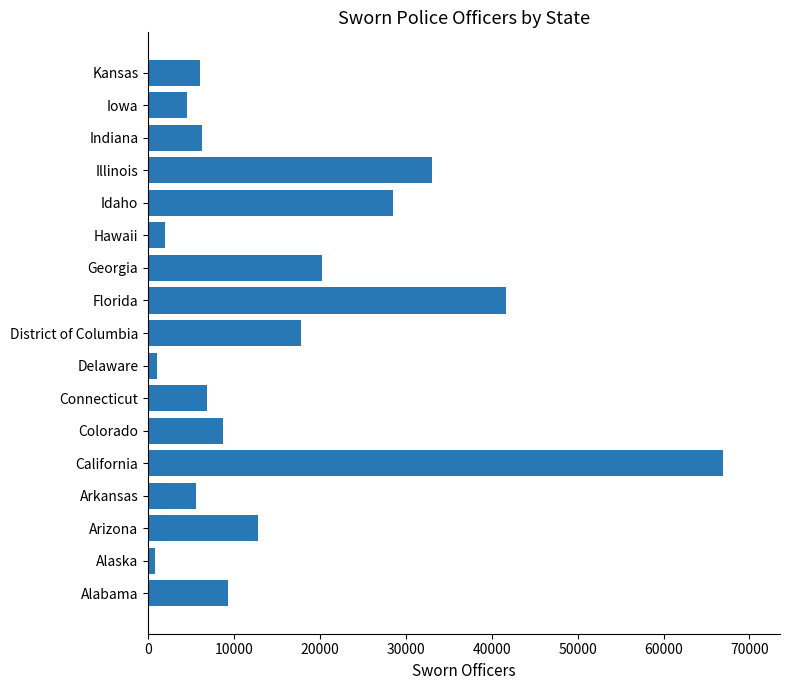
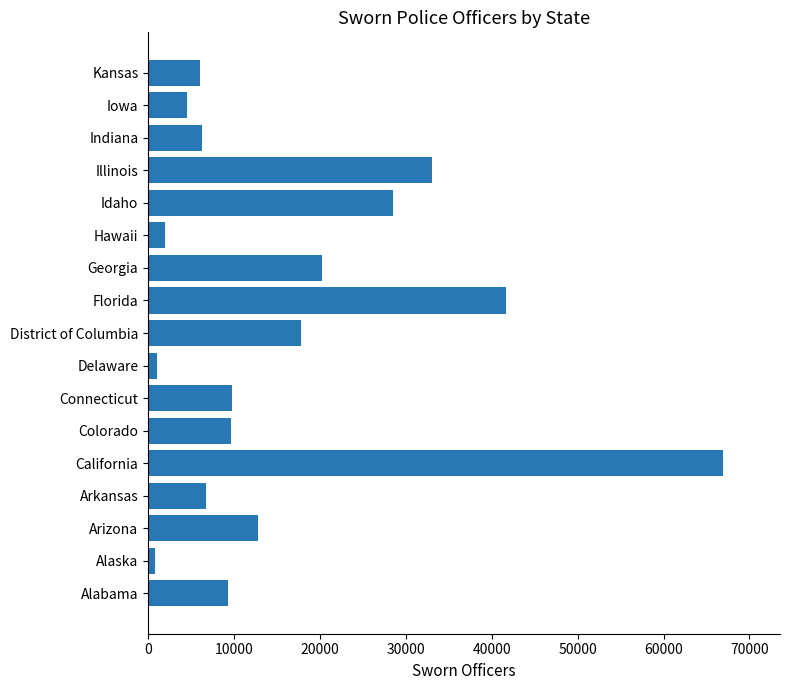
  {
    "Kansas": 6000,
    "Iowa": 4000,
    "Indiana": 6000,
    "Illinois": 33000,
    "Idaho": 29000,
    "Hawaii": 2000,
    "Georgia": 20000,
    "Florida": 42000,
    "District of Columbia": 18000,
    "Delaware": 1000,
-   "Connecticut": 7000,
-   "Colorado": 9000,
+   "Connecticut": 10000,
+   "Colorado": 10000,
    "California": 67000,
-   "Arkansas": 6000,
+   "Arkansas": 7000,
    "Arizona": 13000,
    "Alaska": 1000,
    "Alabama": 9000
  }
